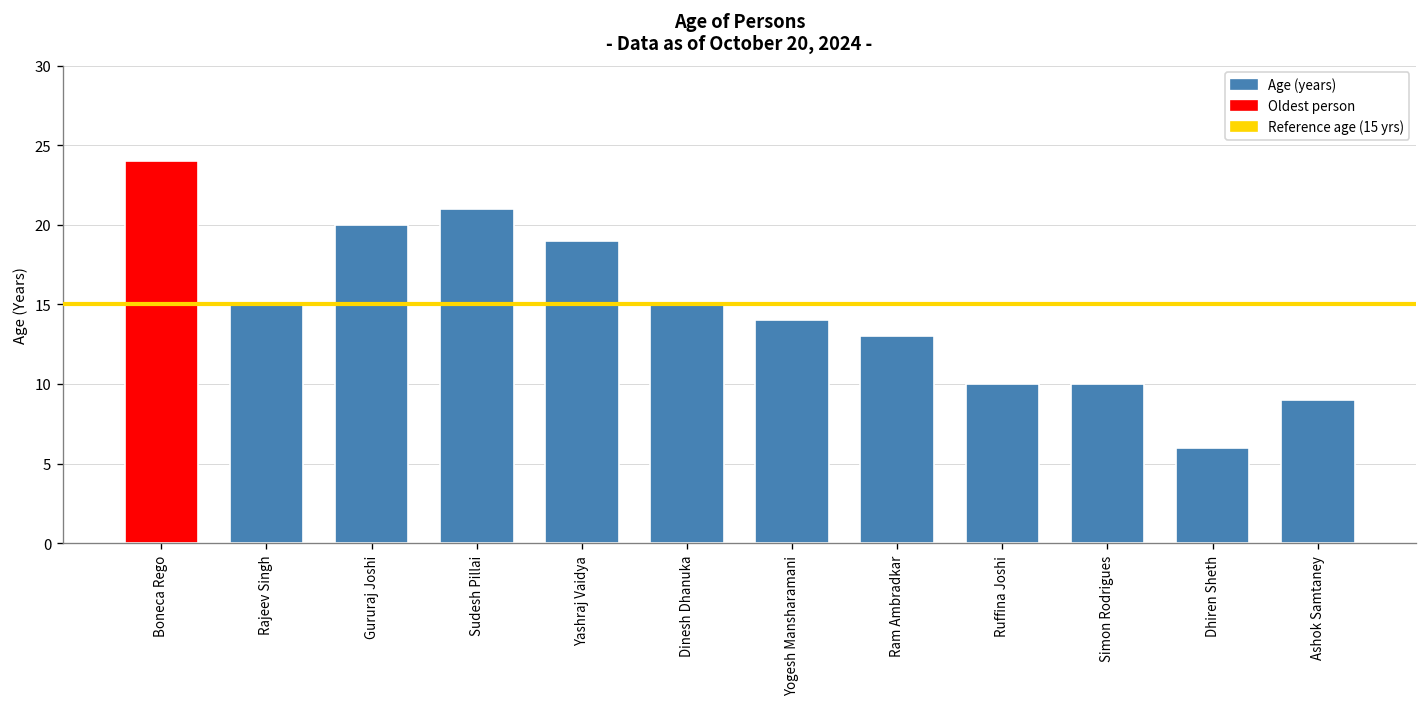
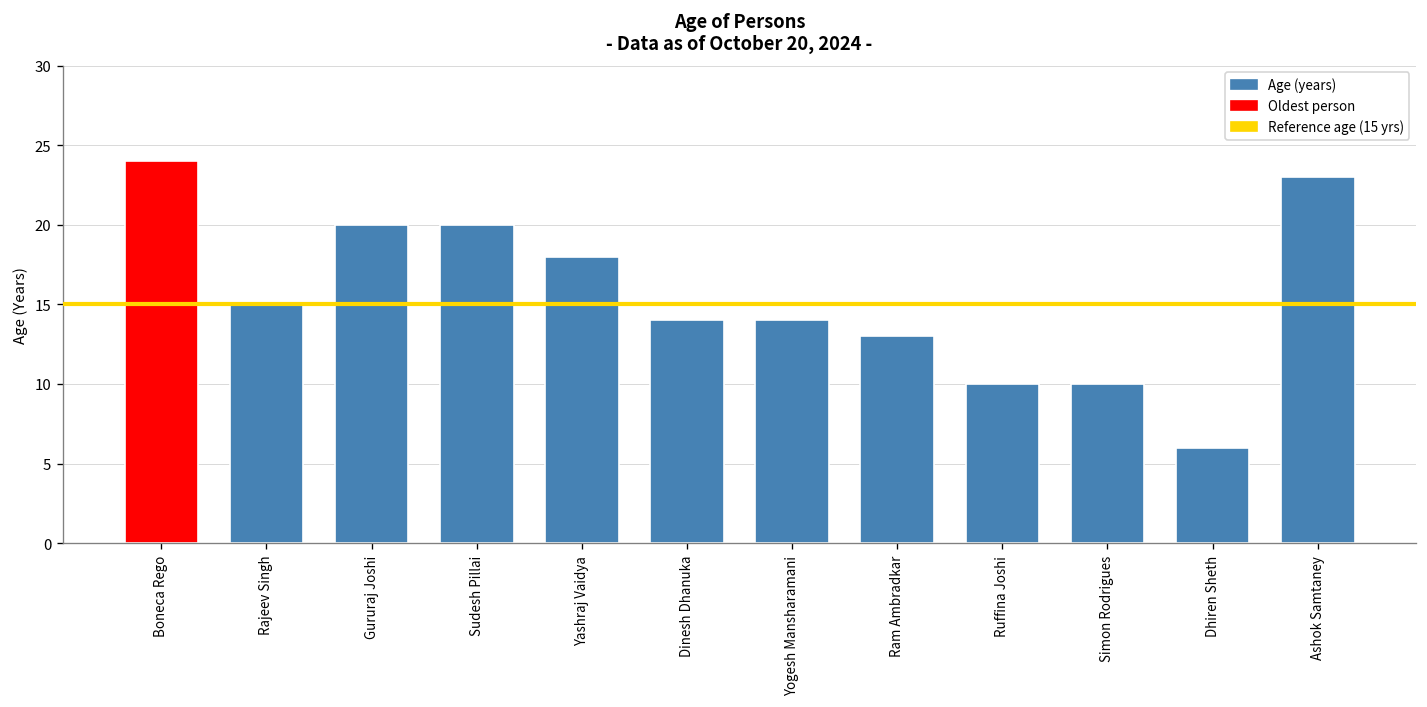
  {
    "Boneca Rego": 24,
    "Rajeev Singh": 15,
    "Gururaj Joshi": 20,
-   "Sudesh Pillai": 21,
-   "Yashraj Vaidya": 19,
-   "Dinesh Dhanuka": 15,
+   "Sudesh Pillai": 20,
+   "Yashraj Vaidya": 18,
+   "Dinesh Dhanuka": 14,
    "Yogesh Mansharamani": 14,
    "Ram Ambradkar": 13,
    "Ruffina Joshi": 10,
    "Simon Rodrigues": 10,
    "Dhiren Sheth": 6,
-   "Ashok Samtaney": 9
+   "Ashok Samtaney": 23
  }
